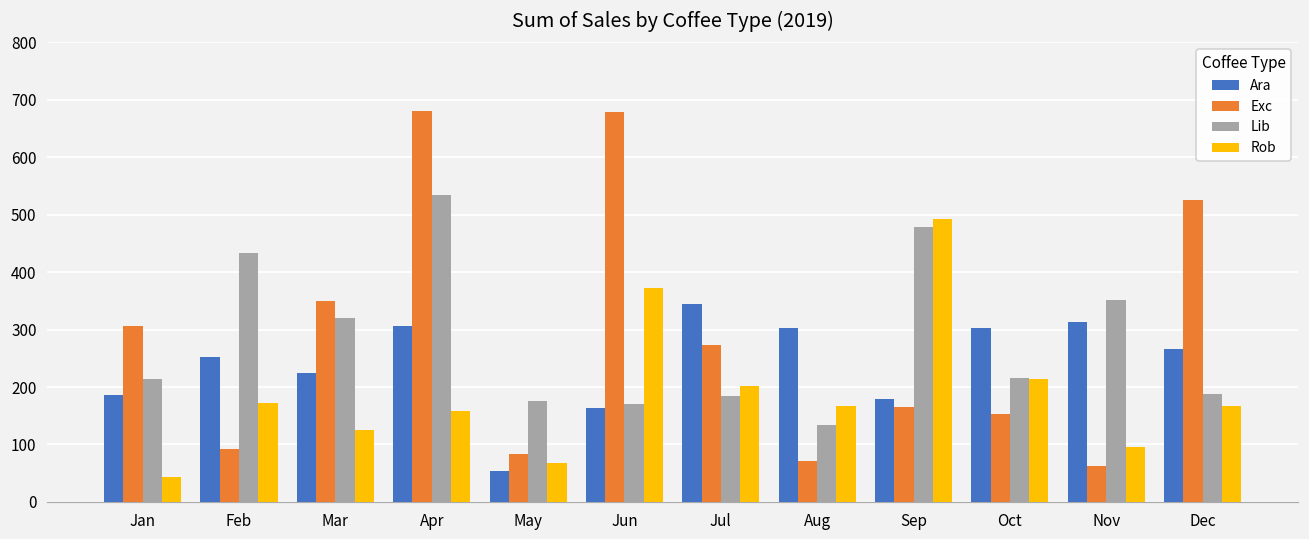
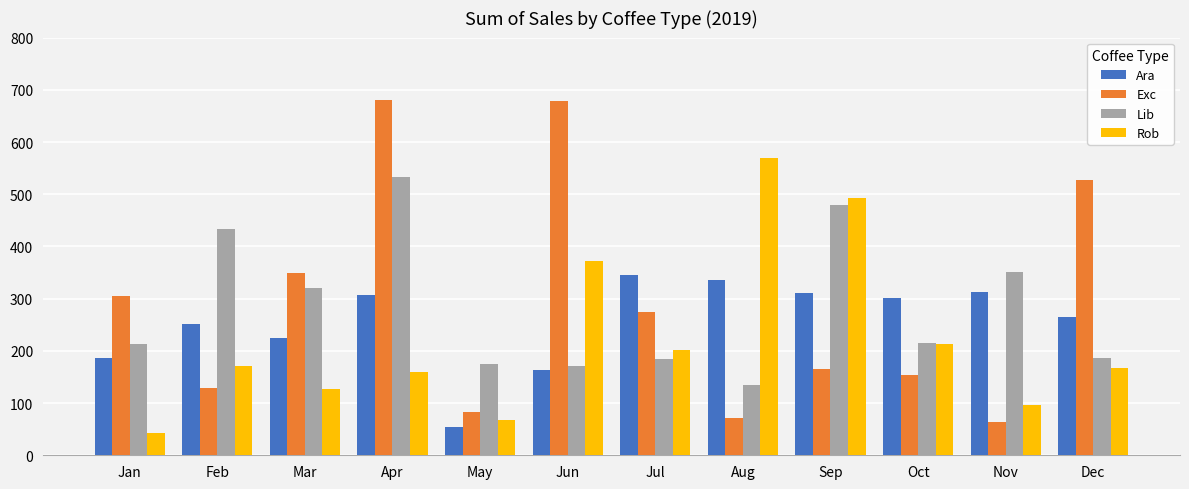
  {
    "Ara": {
      "Jan": 190,
      "Feb": 250,
      "Mar": 220,
      "Apr": 310,
      "May": 50,
      "Jun": 160,
      "Jul": 350,
-     "Aug": 300,
-     "Sep": 180,
+     "Aug": 330,
+     "Sep": 310,
      "Oct": 300,
      "Nov": 310,
      "Dec": 270
    },
    "Exc": {
      "Jan": 310,
-     "Feb": 90,
+     "Feb": 130,
      "Mar": 350,
      "Apr": 680,
      "May": 80,
      "Jun": 680,
      "Jul": 270,
      "Aug": 70,
      "Sep": 170,
      "Oct": 150,
      "Nov": 60,
      "Dec": 530
    },
    "Lib": {
      "Jan": 210,
      "Feb": 430,
      "Mar": 320,
      "Apr": 530,
      "May": 180,
      "Jun": 170,
      "Jul": 180,
      "Aug": 130,
      "Sep": 480,
      "Oct": 220,
      "Nov": 350,
      "Dec": 190
    },
    "Rob": {
      "Jan": 40,
      "Feb": 170,
      "Mar": 130,
      "Apr": 160,
      "May": 70,
      "Jun": 370,
      "Jul": 200,
-     "Aug": 170,
+     "Aug": 570,
      "Sep": 490,
      "Oct": 210,
      "Nov": 100,
      "Dec": 170
    }
  }
